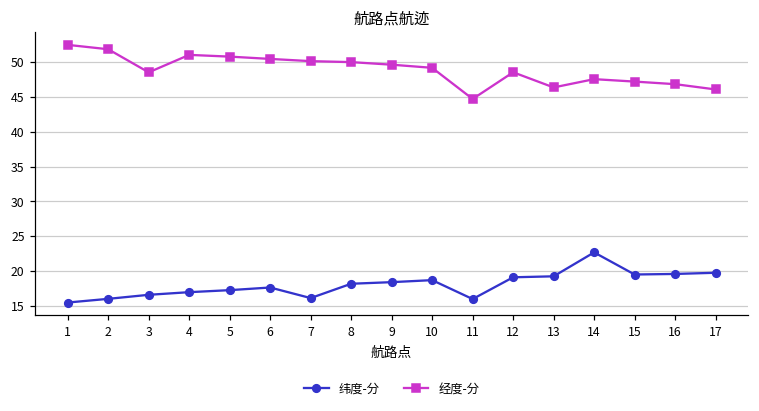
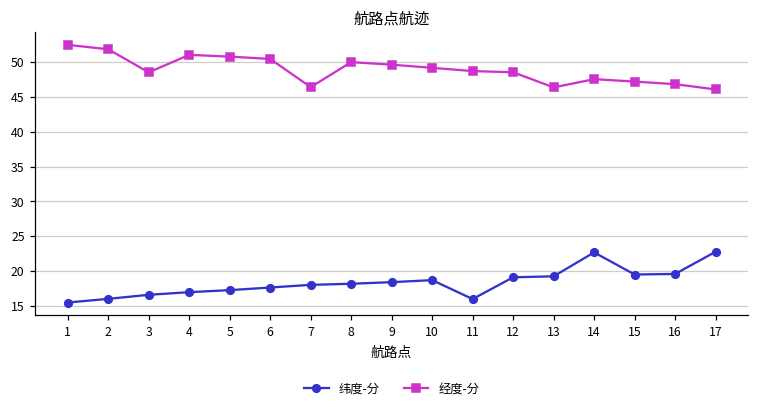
  {
    "纬度-分": {
      "1": 15,
      "2": 16,
      "3": 17,
      "4": 17,
      "5": 17,
      "6": 18,
-     "7": 16,
+     "7": 18,
      "8": 18,
      "9": 18,
      "10": 19,
      "11": 16,
      "12": 19,
      "13": 19,
      "14": 23,
      "15": 19,
      "16": 20,
-     "17": 20
+     "17": 23
    },
    "经度-分": {
      "1": 52,
      "2": 52,
      "3": 49,
      "4": 51,
      "5": 51,
      "6": 50,
-     "7": 50,
+     "7": 46,
      "8": 50,
      "9": 50,
      "10": 49,
-     "11": 45,
+     "11": 49,
      "12": 49,
      "13": 46,
      "14": 48,
      "15": 47,
      "16": 47,
      "17": 46
    }
  }
